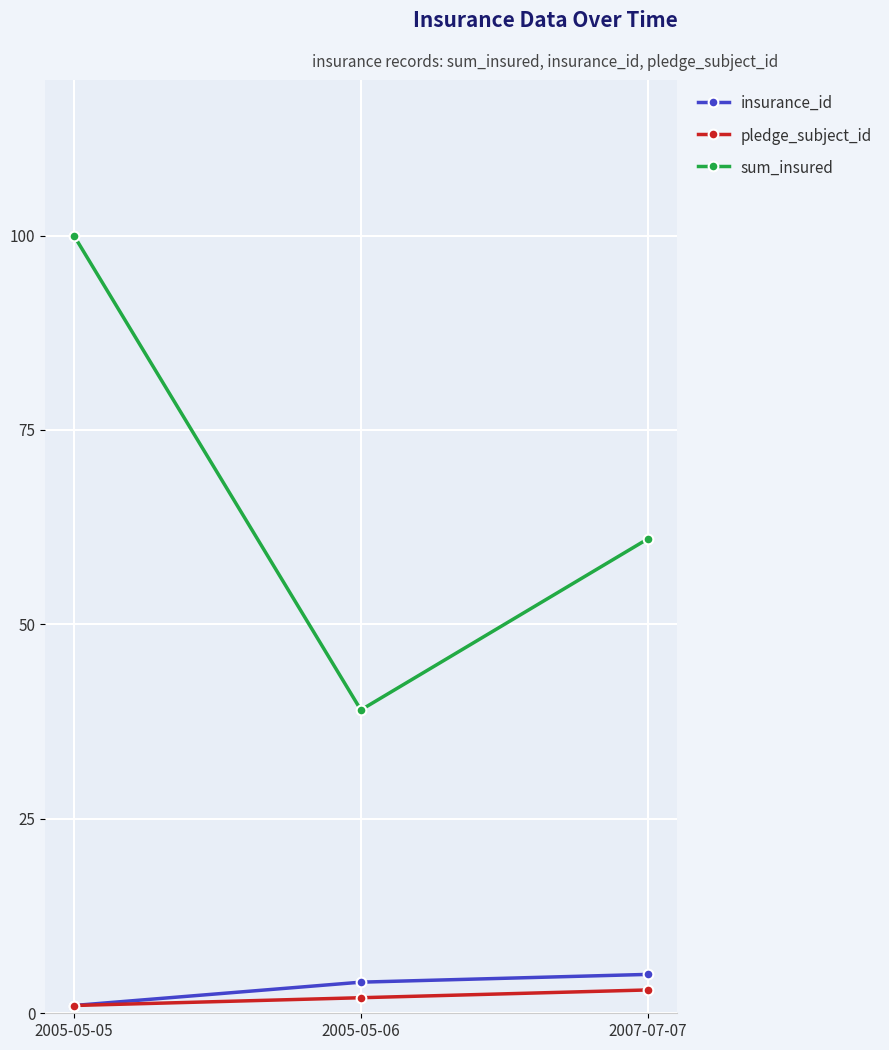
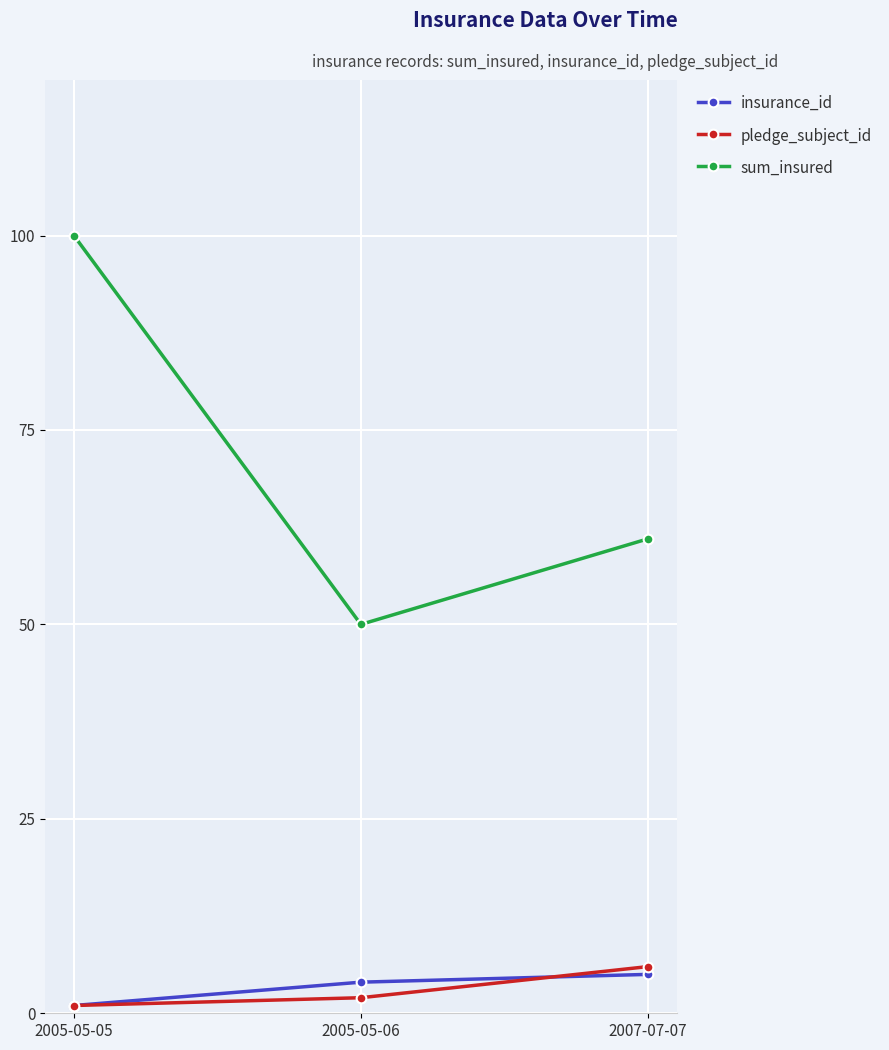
  {
    "insurance_id": {
      "2005-05-06": 4,
      "2007-07-07": 5
    },
    "pledge_subject_id": {
      "2005-05-06": 2,
-     "2007-07-07": 3
+     "2007-07-07": 6
    },
    "sum_insured": {
      "2005-05-05": 100,
-     "2005-05-06": 39,
+     "2005-05-06": 50,
      "2007-07-07": 61
    }
  }
